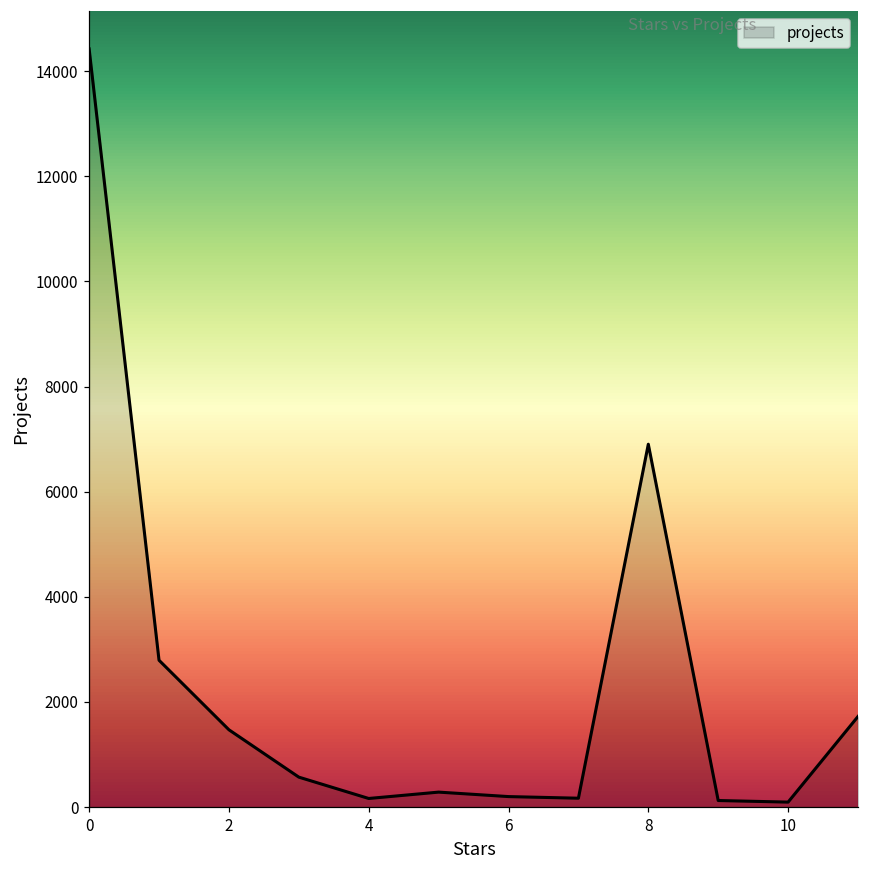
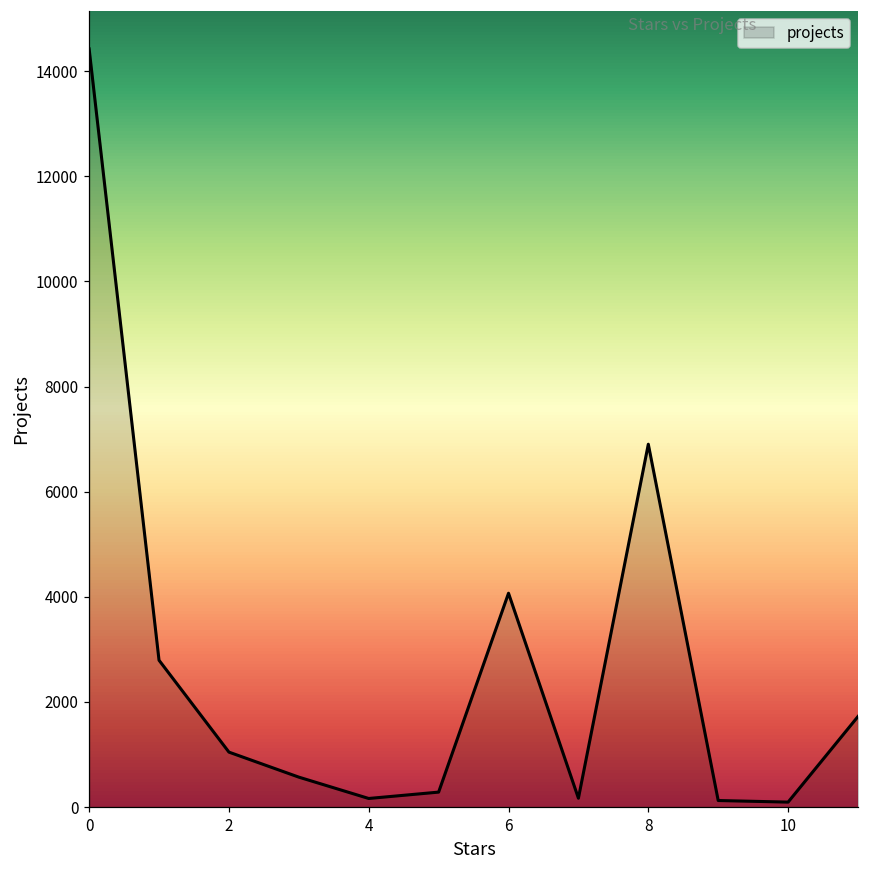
  {
    "0": 14400,
-   "2": 1500,
+   "2": 1000,
    "4": 200,
-   "6": 200,
+   "6": 4100,
    "8": 6900,
    "10": 100
  }
